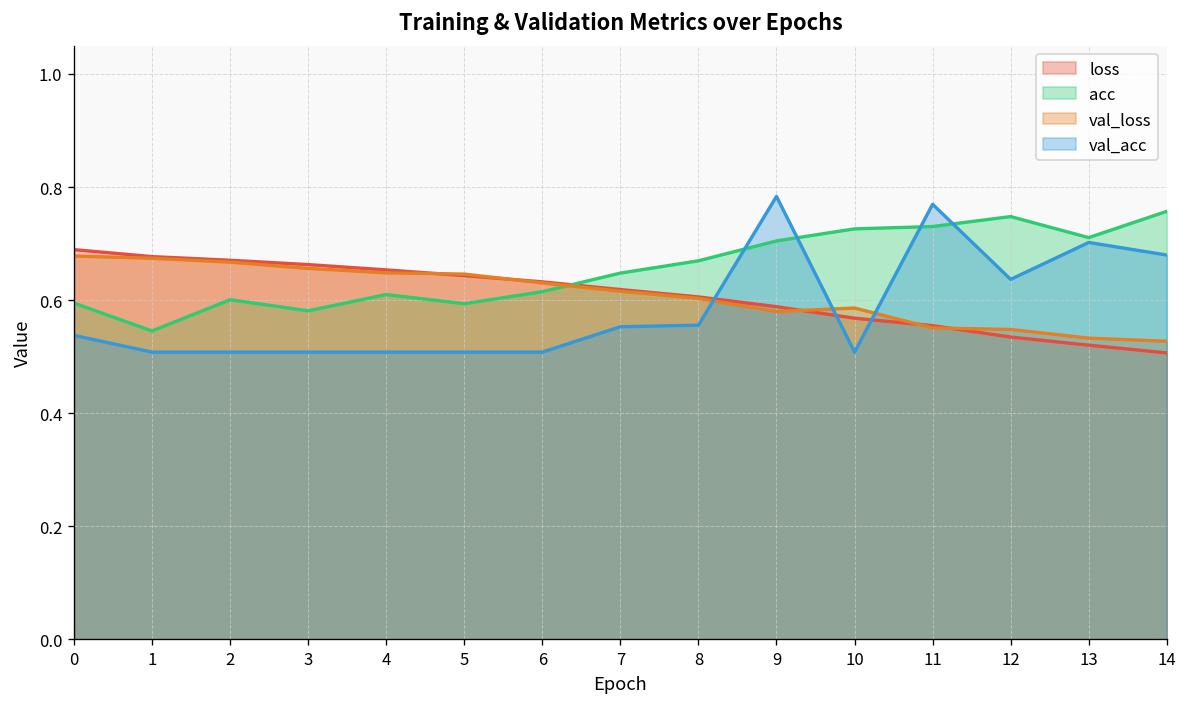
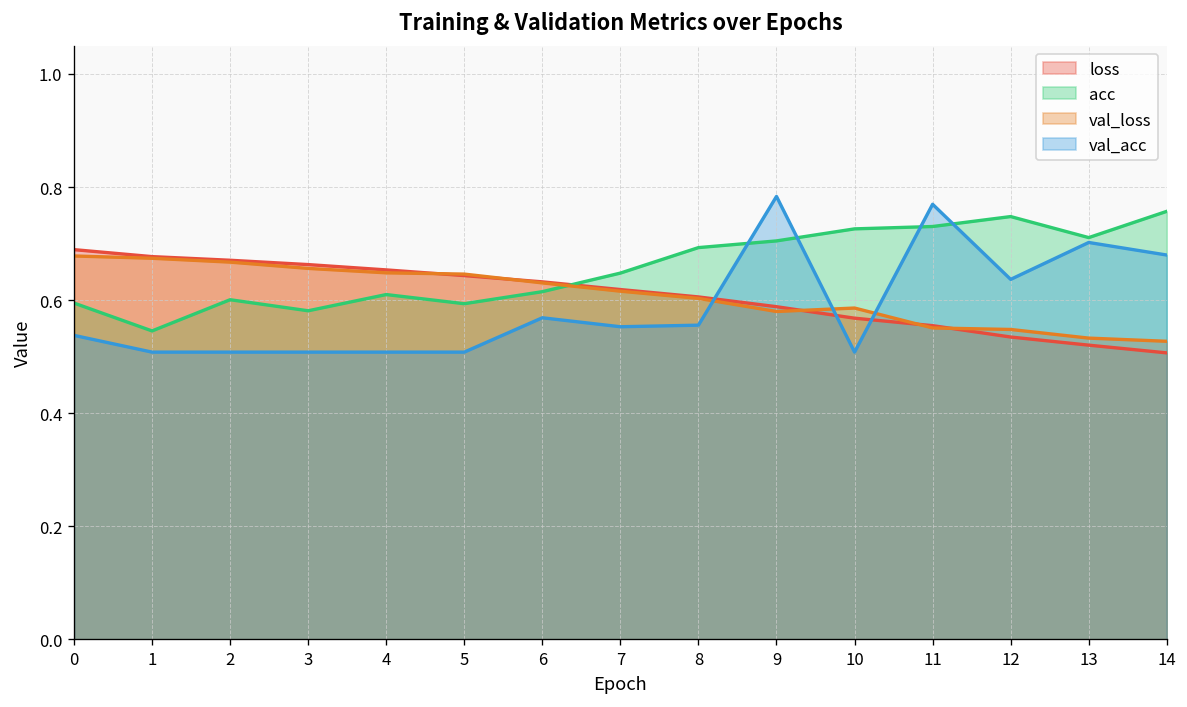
  {
    "acc": {
      "0": 0.59,
      "1": 0.55,
      "2": 0.60,
      "3": 0.58,
      "4": 0.61,
      "5": 0.59,
      "6": 0.61,
      "7": 0.65,
-     "8": 0.67,
+     "8": 0.69,
      "9": 0.70,
      "10": 0.73,
      "11": 0.73,
      "12": 0.75,
      "13": 0.71,
      "14": 0.76
    },
    "val_acc": {
      "0": 0.54,
      "1": 0.51,
      "2": 0.51,
      "3": 0.51,
      "4": 0.51,
      "5": 0.51,
-     "6": 0.51,
+     "6": 0.57,
      "7": 0.55,
      "8": 0.56,
      "9": 0.78,
      "10": 0.51,
      "11": 0.77,
      "12": 0.64,
      "13": 0.70,
      "14": 0.68
    }
  }
